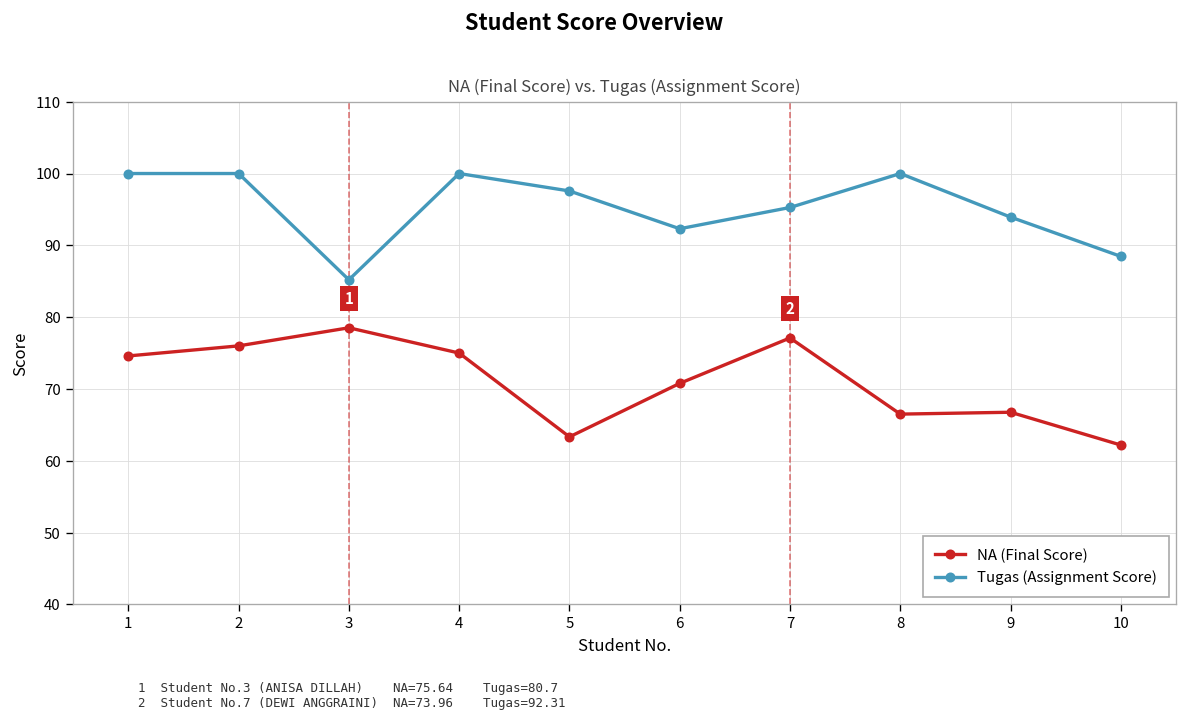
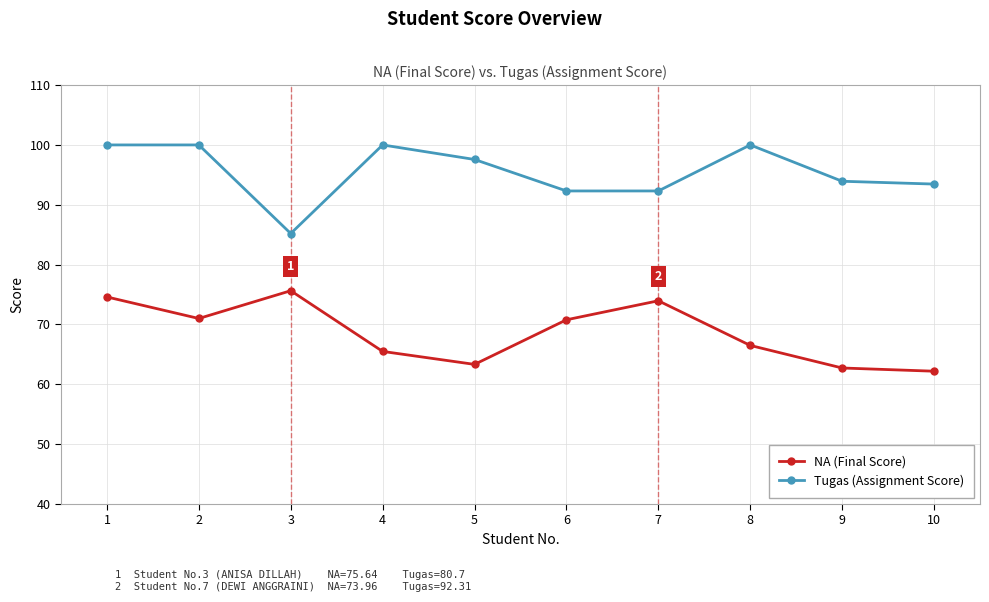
  {
    "NA (Final Score)": {
      "1": 75,
-     "2": 76,
-     "3": 79,
-     "4": 75,
+     "2": 71,
+     "3": 76,
+     "4": 66,
      "5": 63,
      "6": 71,
-     "7": 77,
+     "7": 74,
      "8": 67,
-     "9": 67,
+     "9": 63,
      "10": 62
    },
    "Tugas (Assignment Score)": {
      "1": 100,
      "2": 100,
      "3": 85,
      "4": 100,
      "5": 98,
      "6": 92,
-     "7": 95,
+     "7": 92,
      "8": 100,
      "9": 94,
-     "10": 88
+     "10": 93
    }
  }
